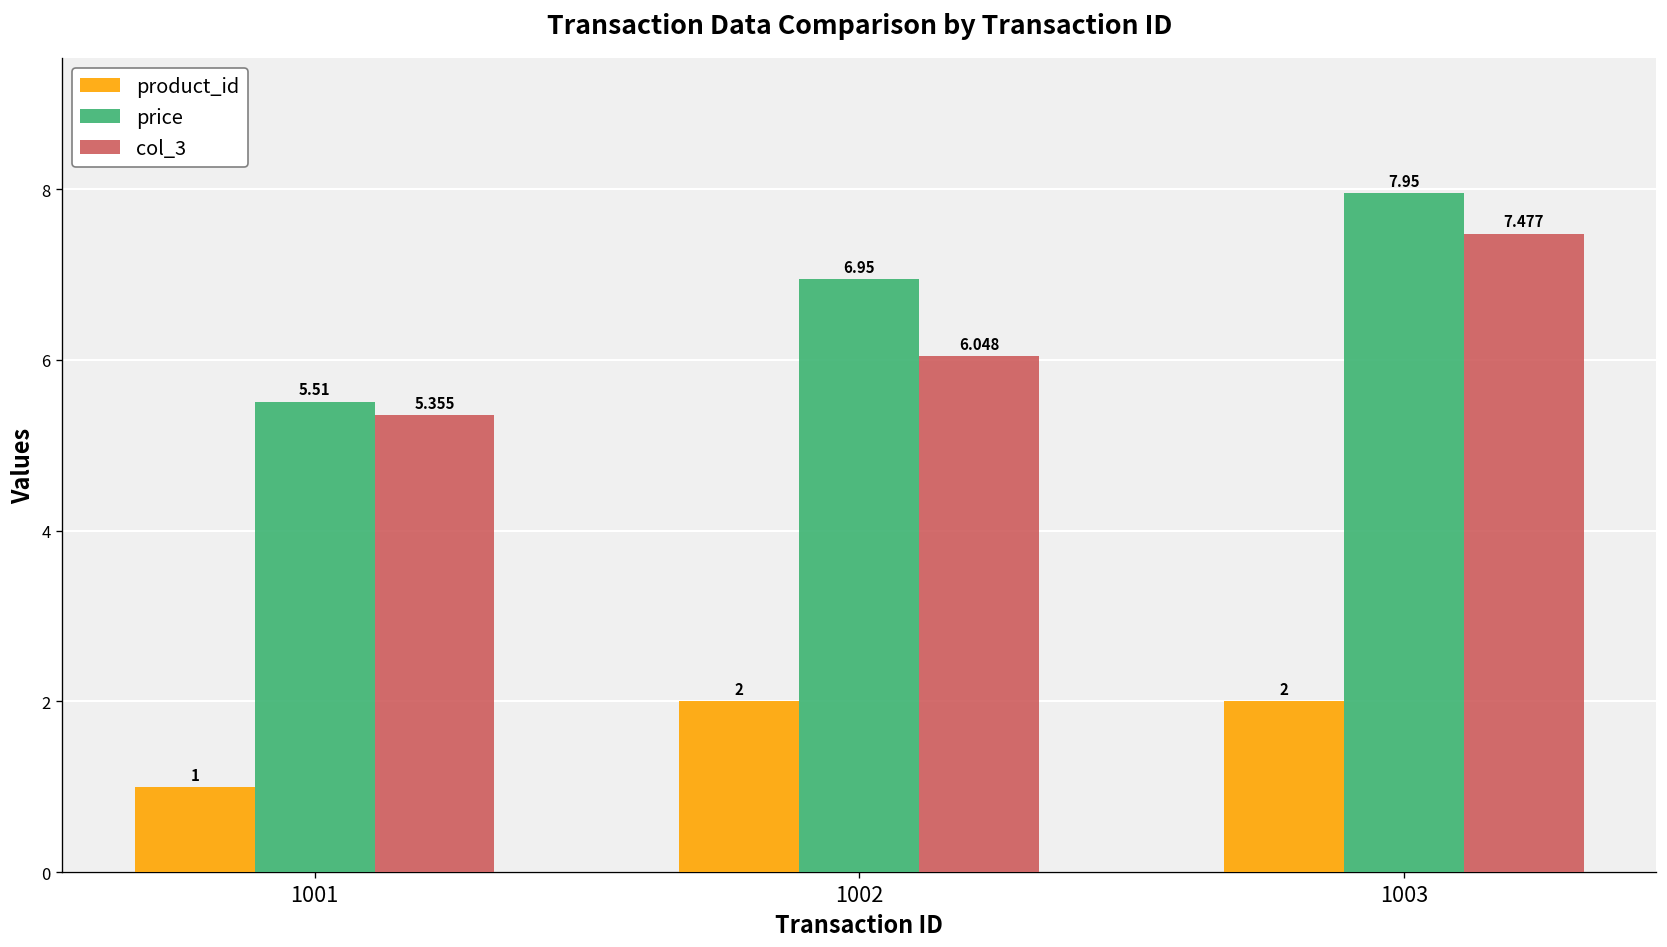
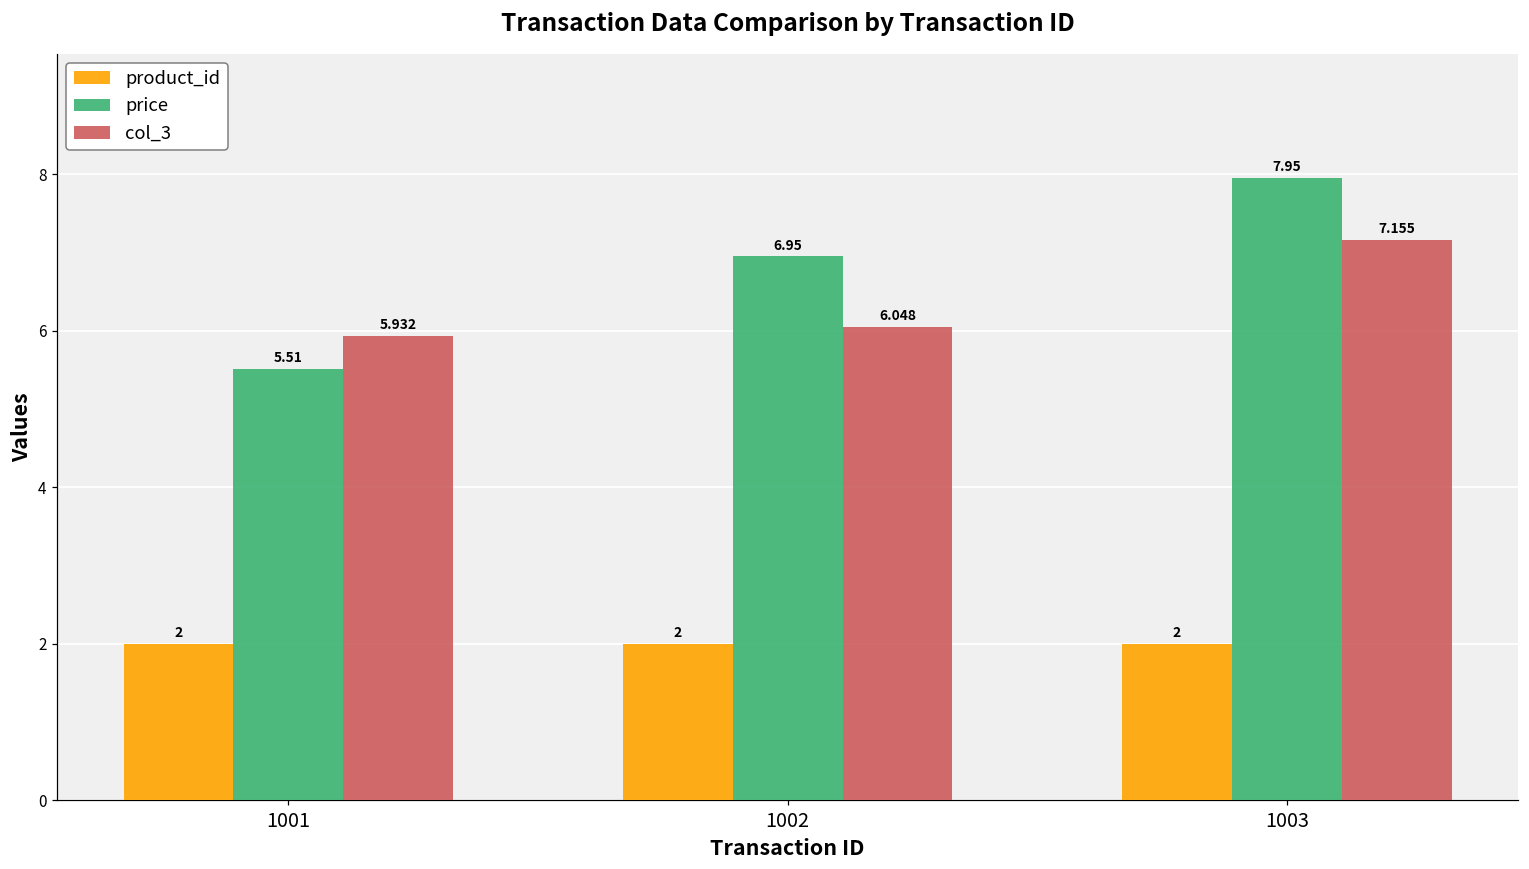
  {
    "product_id": {
-     "1001": 1,
+     "1001": 2,
      "1002": 2,
      "1003": 2
    },
    "price": {
      "1001": 5.51,
      "1002": 6.95,
      "1003": 7.95
    },
    "col_3": {
-     "1001": 5.355,
+     "1001": 5.932,
      "1002": 6.048,
-     "1003": 7.477
+     "1003": 7.155
    }
  }
